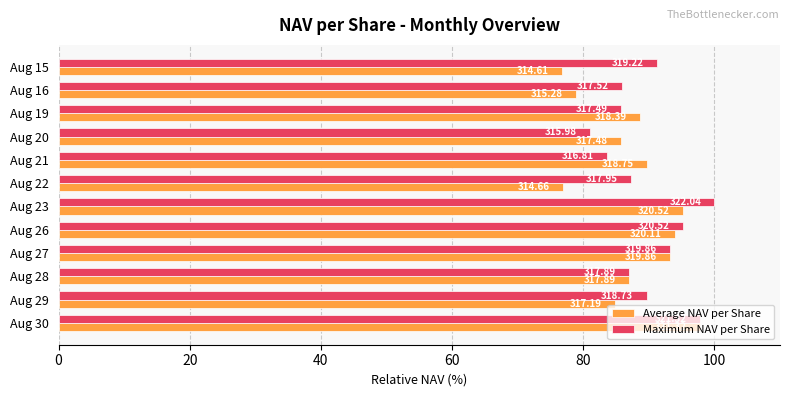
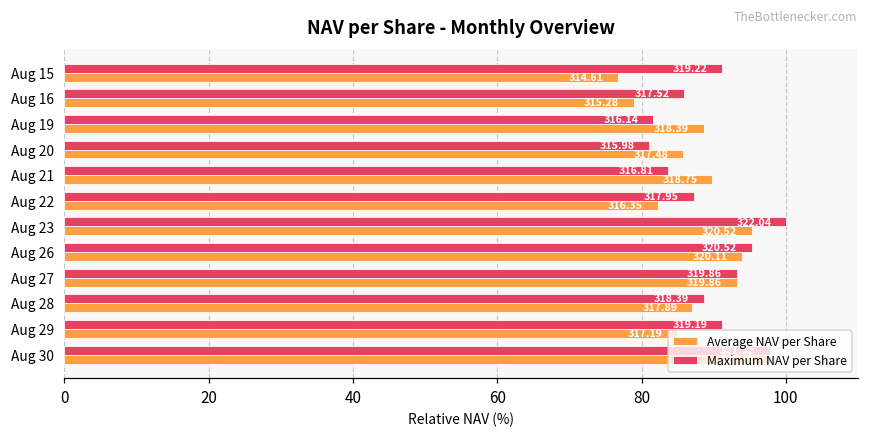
  {
    "Average NAV per Share": {
-     "Aug 22": 314.66
+     "Aug 22": 316.35
    },
    "Maximum NAV per Share": {
-     "Aug 19": 317.49,
-     "Aug 28": 317.89,
-     "Aug 29": 318.73
+     "Aug 19": 316.14,
+     "Aug 28": 318.39,
+     "Aug 29": 319.19
    }
  }
